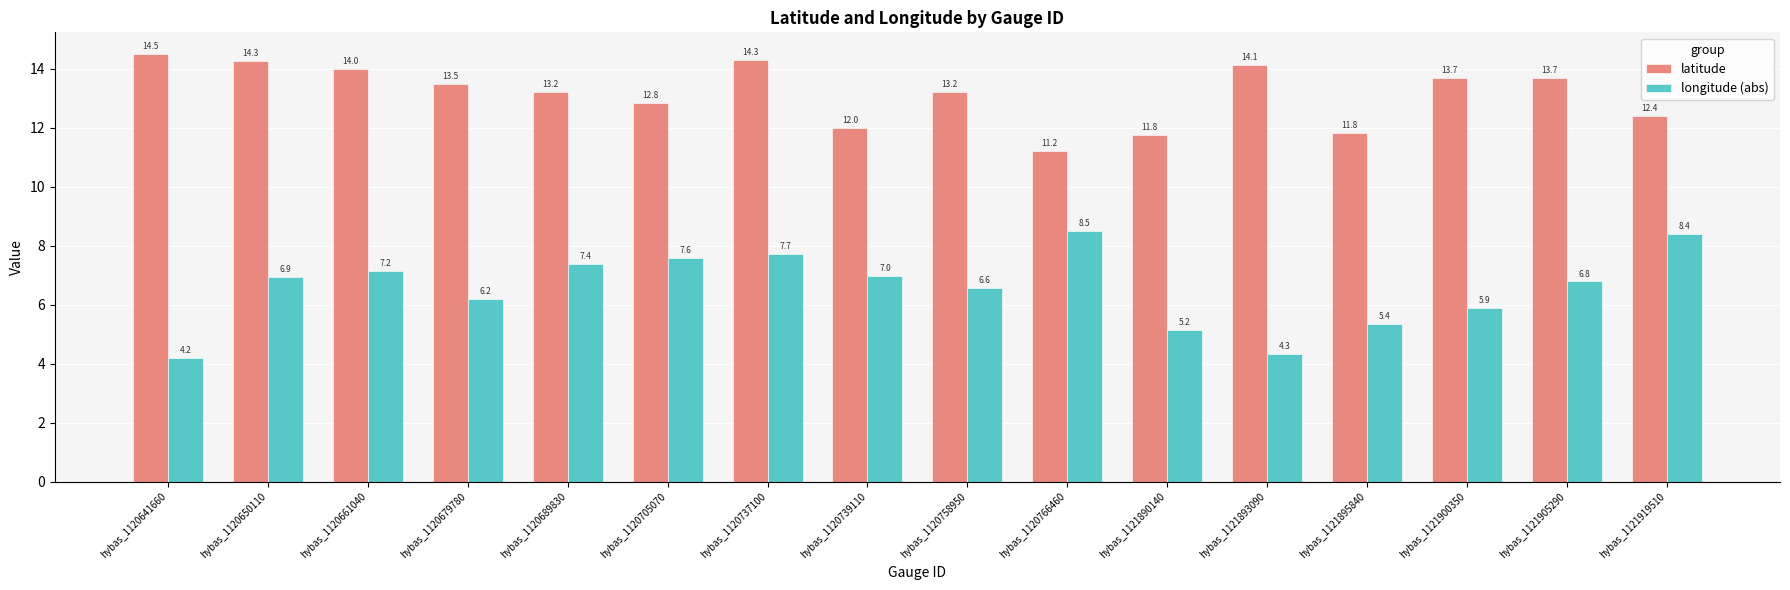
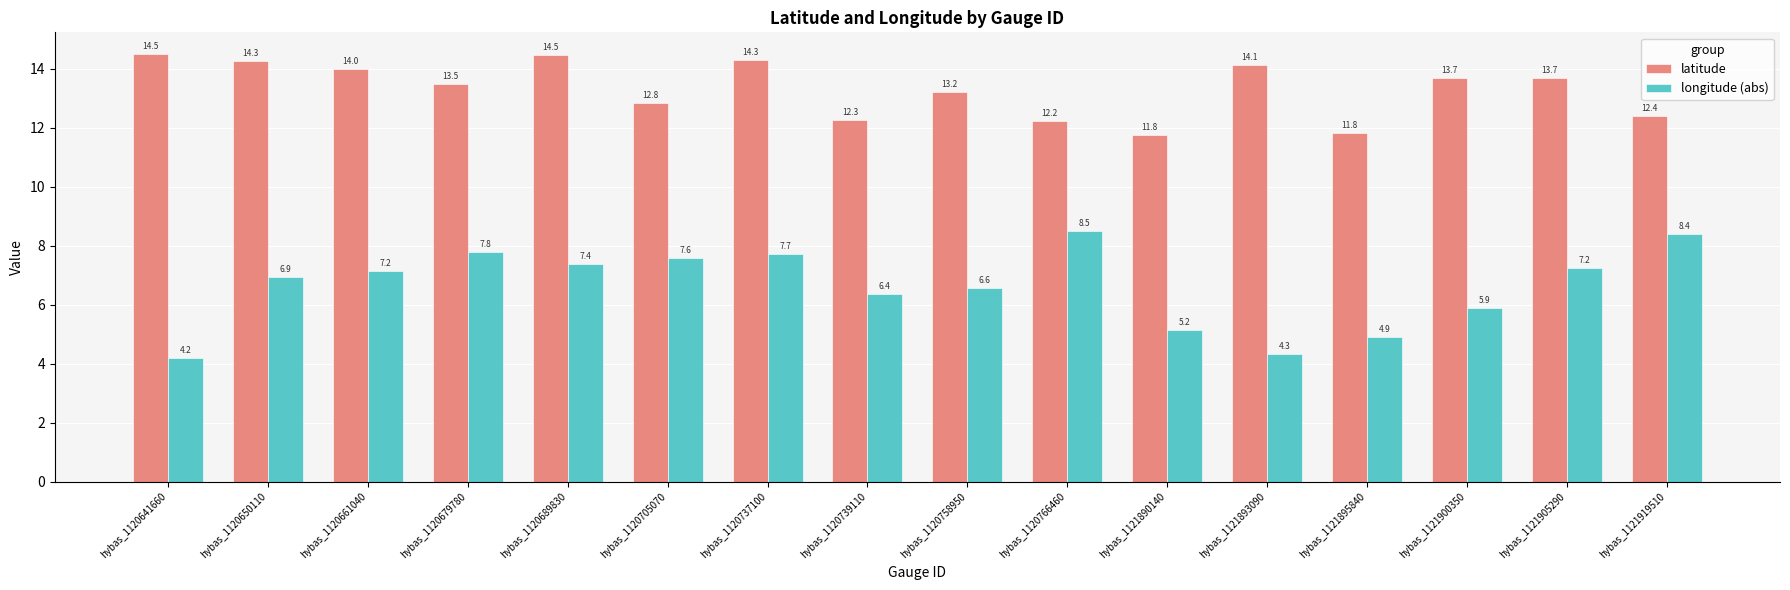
  {
    "latitude": {
      "hybas_1120641660": 14.5,
      "hybas_1120650110": 14.3,
      "hybas_1120661040": 14.0,
      "hybas_1120679780": 13.5,
-     "hybas_1120689830": 13.2,
+     "hybas_1120689830": 14.5,
      "hybas_1120705070": 12.8,
      "hybas_1120737100": 14.3,
-     "hybas_1120739110": 12.0,
+     "hybas_1120739110": 12.3,
      "hybas_1120758950": 13.2,
-     "hybas_1120766460": 11.2,
+     "hybas_1120766460": 12.2,
      "hybas_1121890140": 11.8,
      "hybas_1121893090": 14.1,
      "hybas_1121895840": 11.8,
      "hybas_1121900350": 13.7,
      "hybas_1121905290": 13.7,
      "hybas_1121919510": 12.4
    },
    "longitude (abs)": {
      "hybas_1120641660": 4.2,
      "hybas_1120650110": 6.9,
      "hybas_1120661040": 7.2,
-     "hybas_1120679780": 6.2,
+     "hybas_1120679780": 7.8,
      "hybas_1120689830": 7.4,
      "hybas_1120705070": 7.6,
      "hybas_1120737100": 7.7,
-     "hybas_1120739110": 7.0,
+     "hybas_1120739110": 6.4,
      "hybas_1120758950": 6.6,
      "hybas_1120766460": 8.5,
      "hybas_1121890140": 5.2,
      "hybas_1121893090": 4.3,
-     "hybas_1121895840": 5.4,
+     "hybas_1121895840": 4.9,
      "hybas_1121900350": 5.9,
-     "hybas_1121905290": 6.8,
+     "hybas_1121905290": 7.2,
      "hybas_1121919510": 8.4
    }
  }
